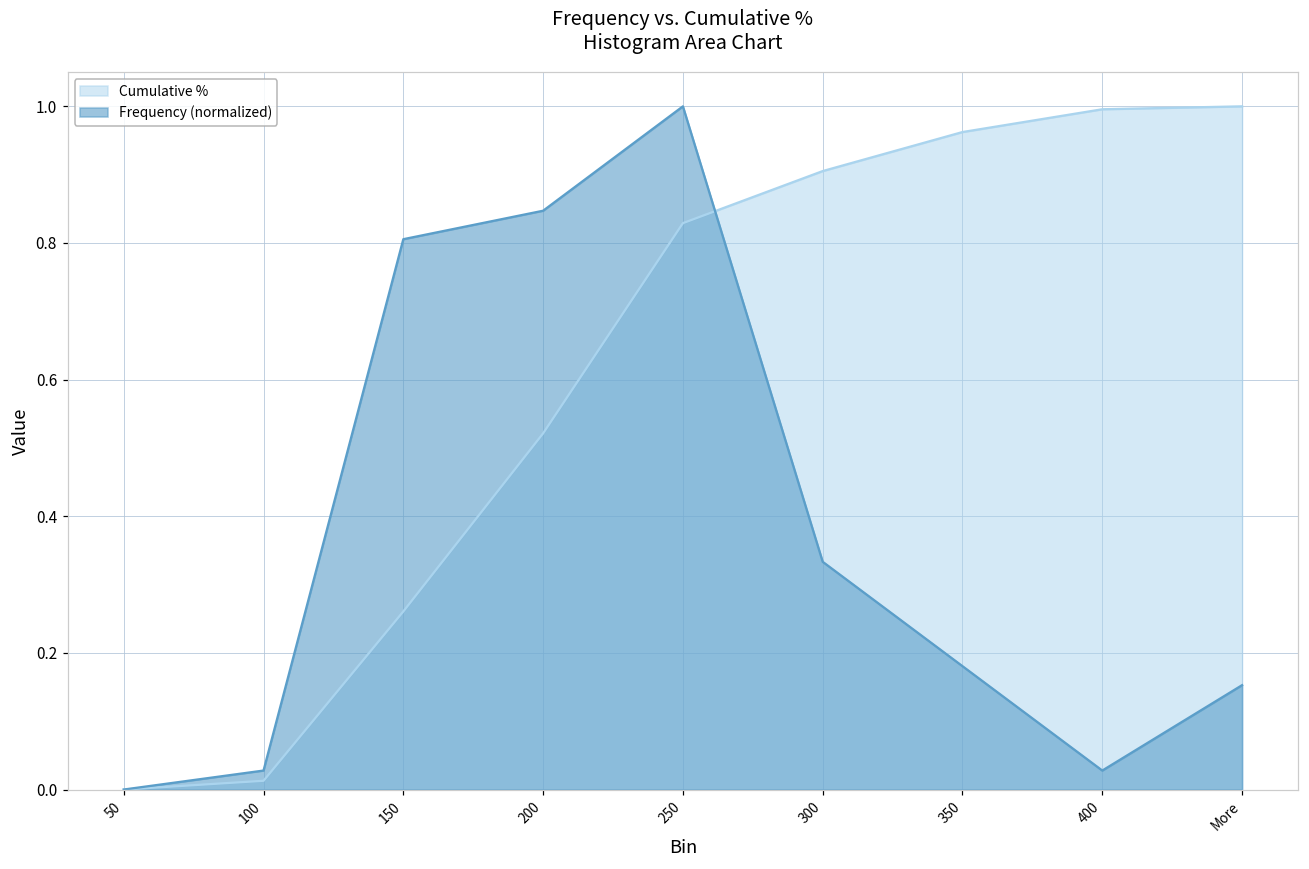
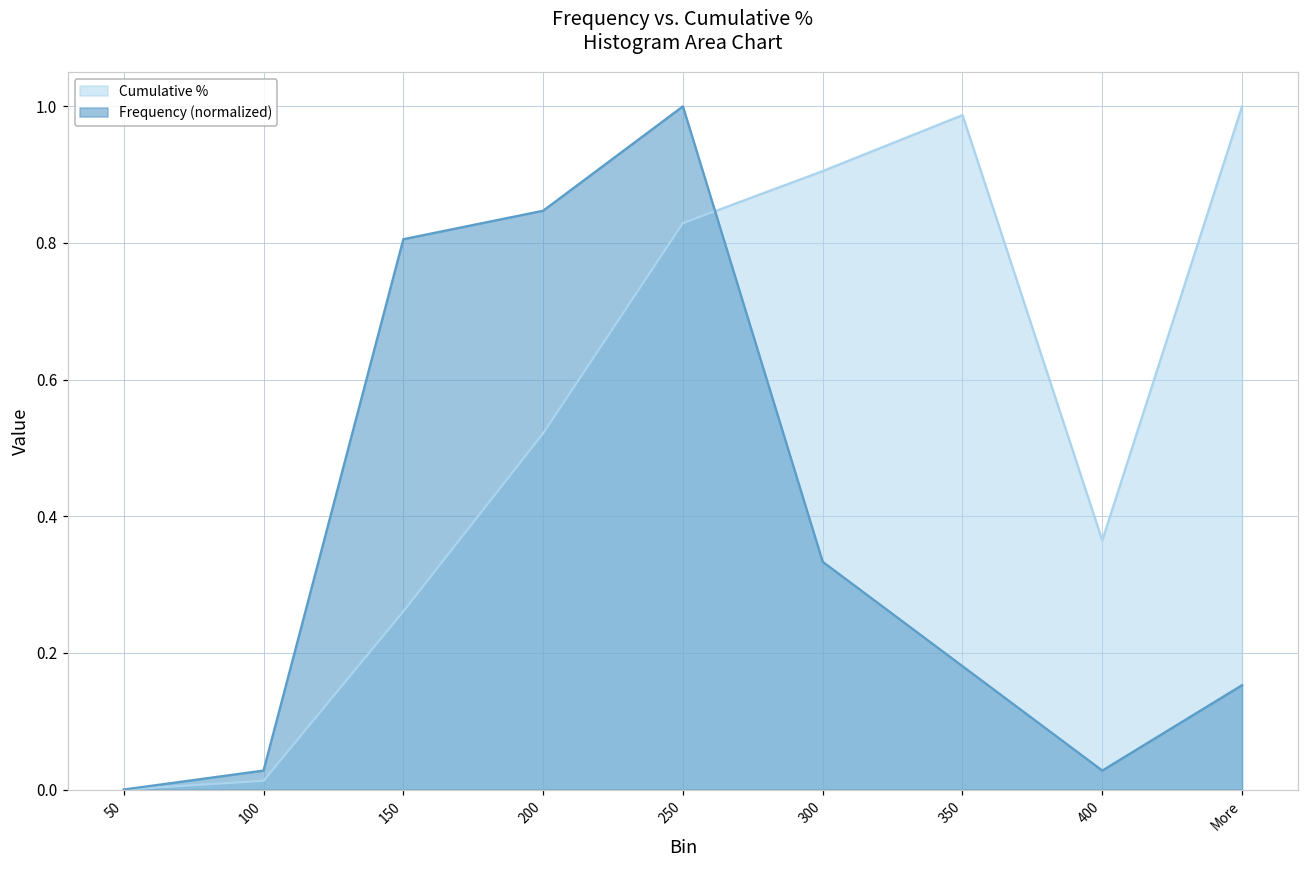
  {
    "Cumulative %": {
      "100": 0.01,
      "150": 0.26,
      "200": 0.52,
      "250": 0.83,
      "300": 0.91,
-     "350": 0.96,
-     "400": 1.00,
+     "350": 0.99,
+     "400": 0.36,
      "More": 1.00
    },
    "Frequency (normalized)": {
      "100": 0.03,
      "150": 0.81,
      "200": 0.85,
      "250": 1.00,
      "300": 0.33,
      "350": 0.18,
      "400": 0.03,
      "More": 0.15
    }
  }
